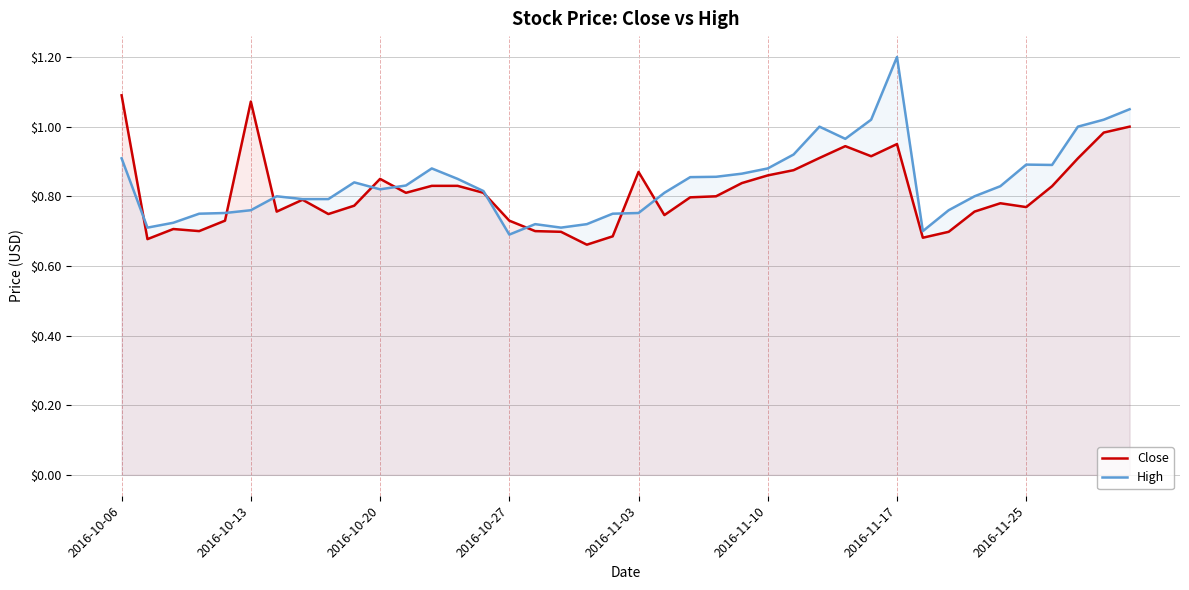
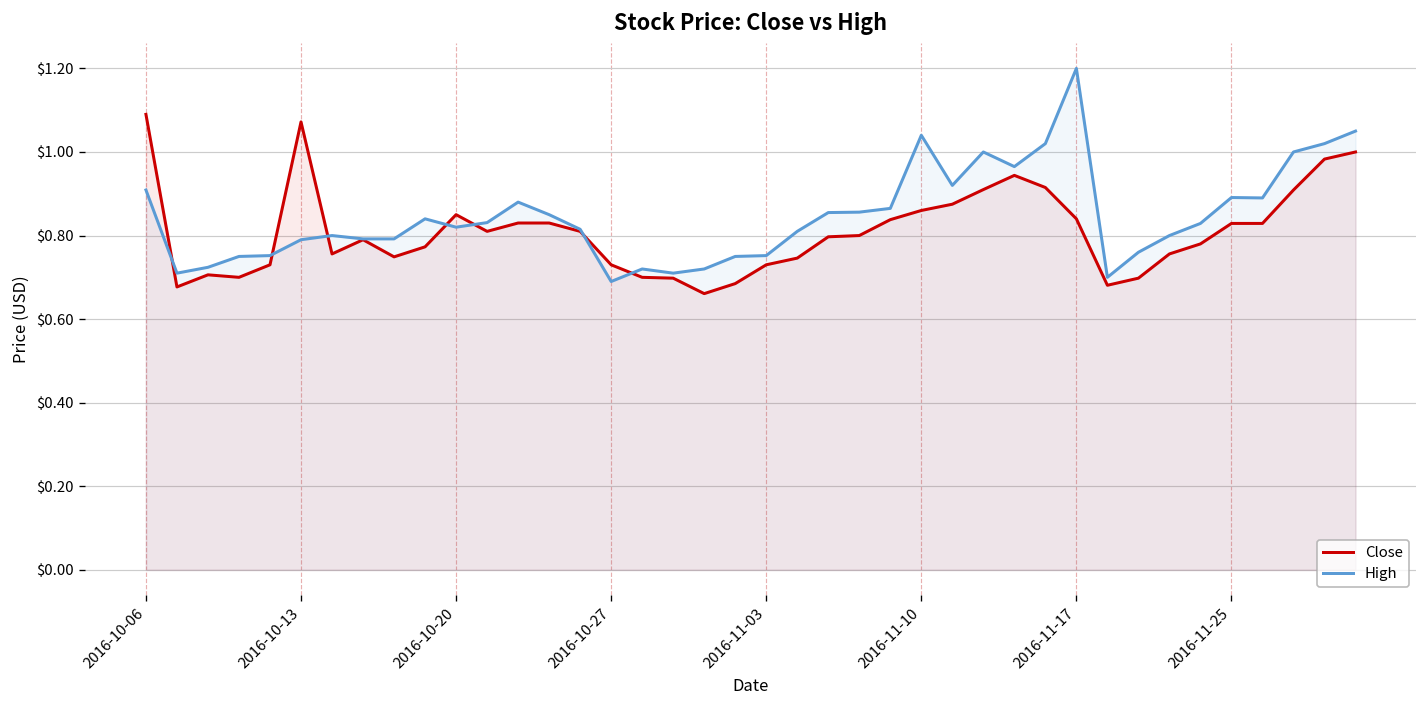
  {
    "Close": {
      "2016-10-06": "$1.09",
      "2016-10-13": "$1.07",
      "2016-10-20": "$0.85",
      "2016-10-27": "$0.73",
-     "2016-11-03": "$0.87",
+     "2016-11-03": "$0.73",
      "2016-11-10": "$0.86",
-     "2016-11-17": "$0.95",
-     "2016-11-25": "$0.77"
+     "2016-11-17": "$0.84",
+     "2016-11-25": "$0.83"
    },
    "High": {
      "2016-10-06": "$0.91",
-     "2016-10-13": "$0.76",
+     "2016-10-13": "$0.79",
      "2016-10-20": "$0.82",
      "2016-10-27": "$0.69",
      "2016-11-03": "$0.75",
-     "2016-11-10": "$0.88",
+     "2016-11-10": "$1.04",
      "2016-11-17": "$1.20",
      "2016-11-25": "$0.89"
    }
  }
